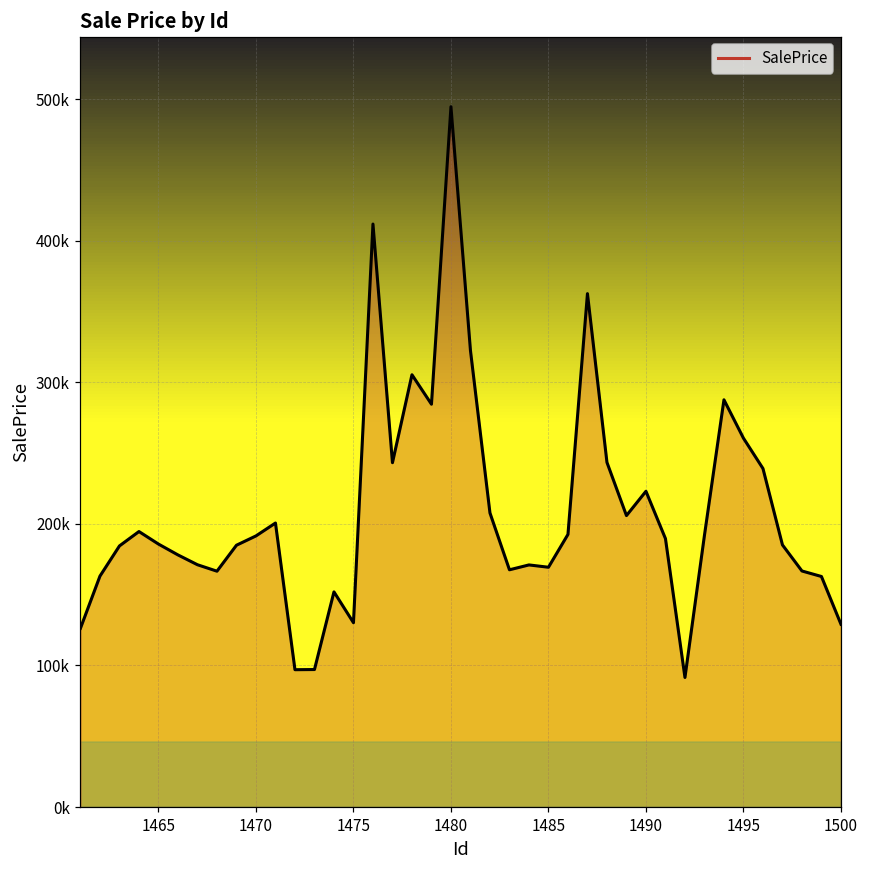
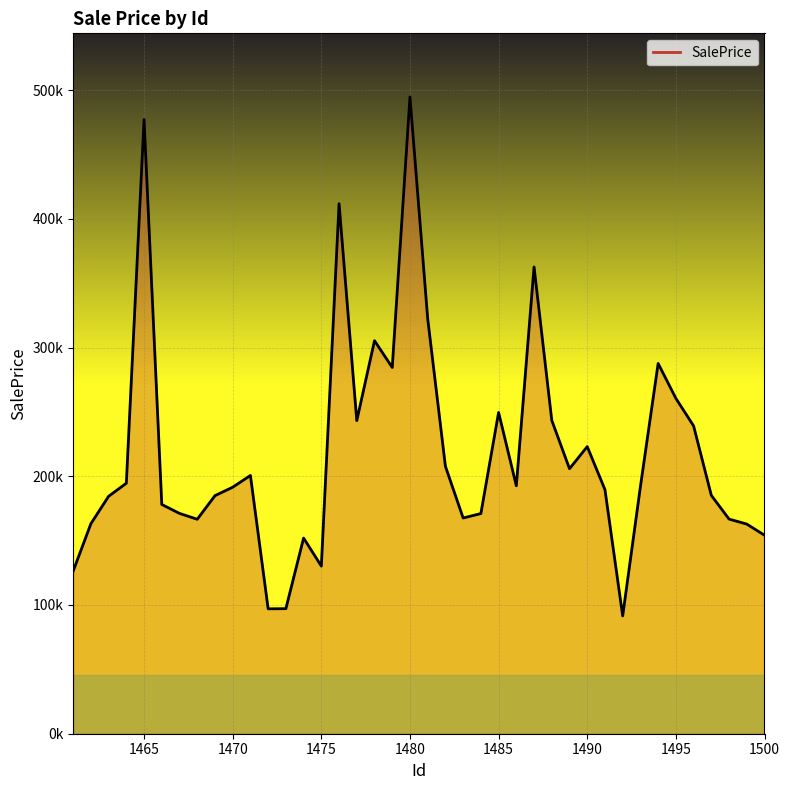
  {
-   "1465": 186000,
+   "1465": 477000,
    "1470": 192000,
    "1475": 130000,
    "1480": 495000,
-   "1485": 169000,
+   "1485": 250000,
    "1490": 223000,
    "1495": 261000,
-   "1500": 129000
+   "1500": 154000
  }
